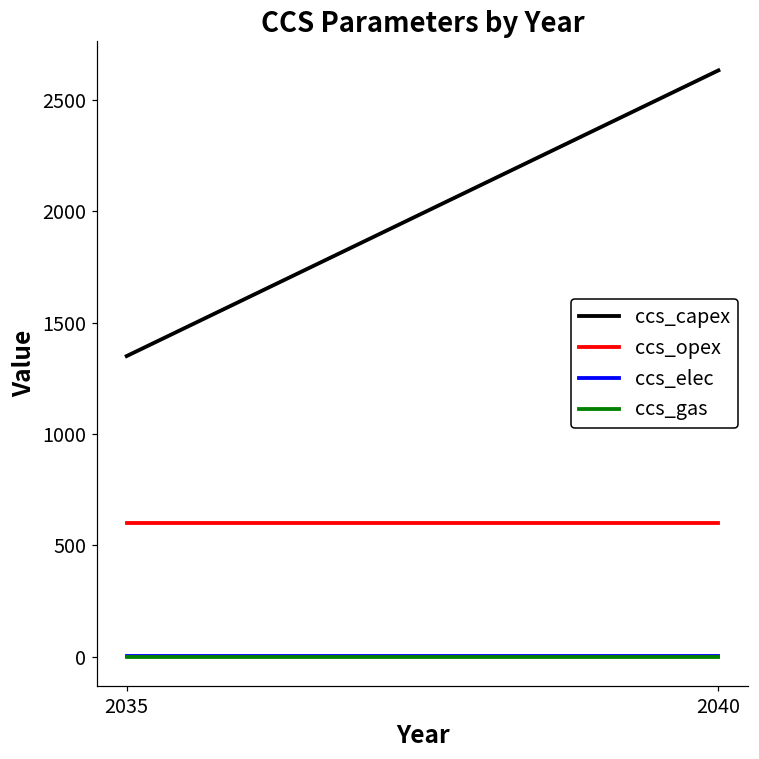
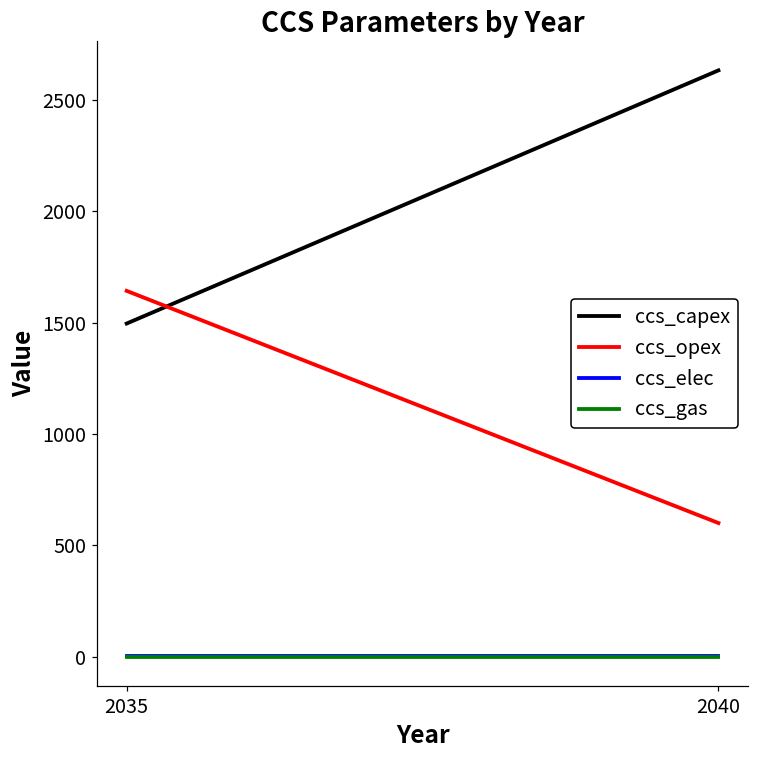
  {
    "ccs_capex": {
-     "2035": 1350,
+     "2035": 1500,
      "2040": 2630
    },
    "ccs_opex": {
-     "2035": 600,
+     "2035": 1640,
      "2040": 600
    }
  }
